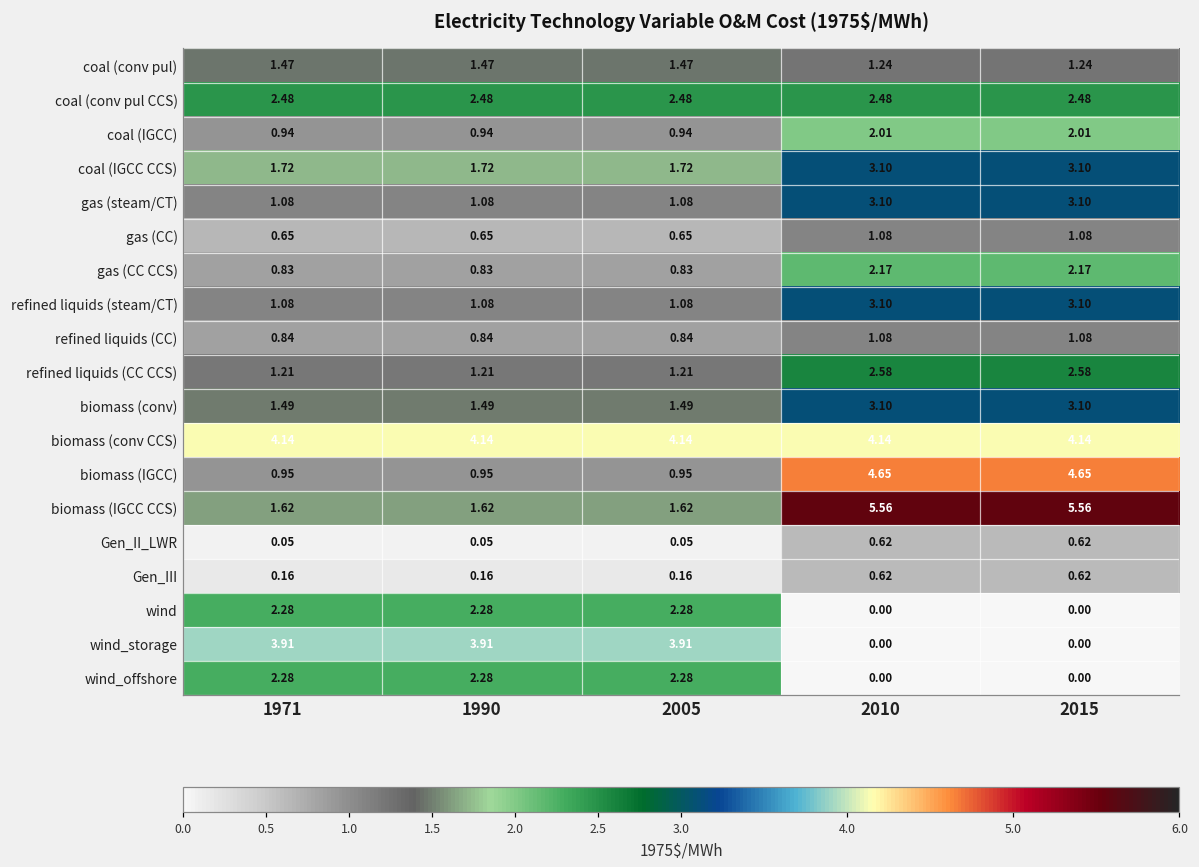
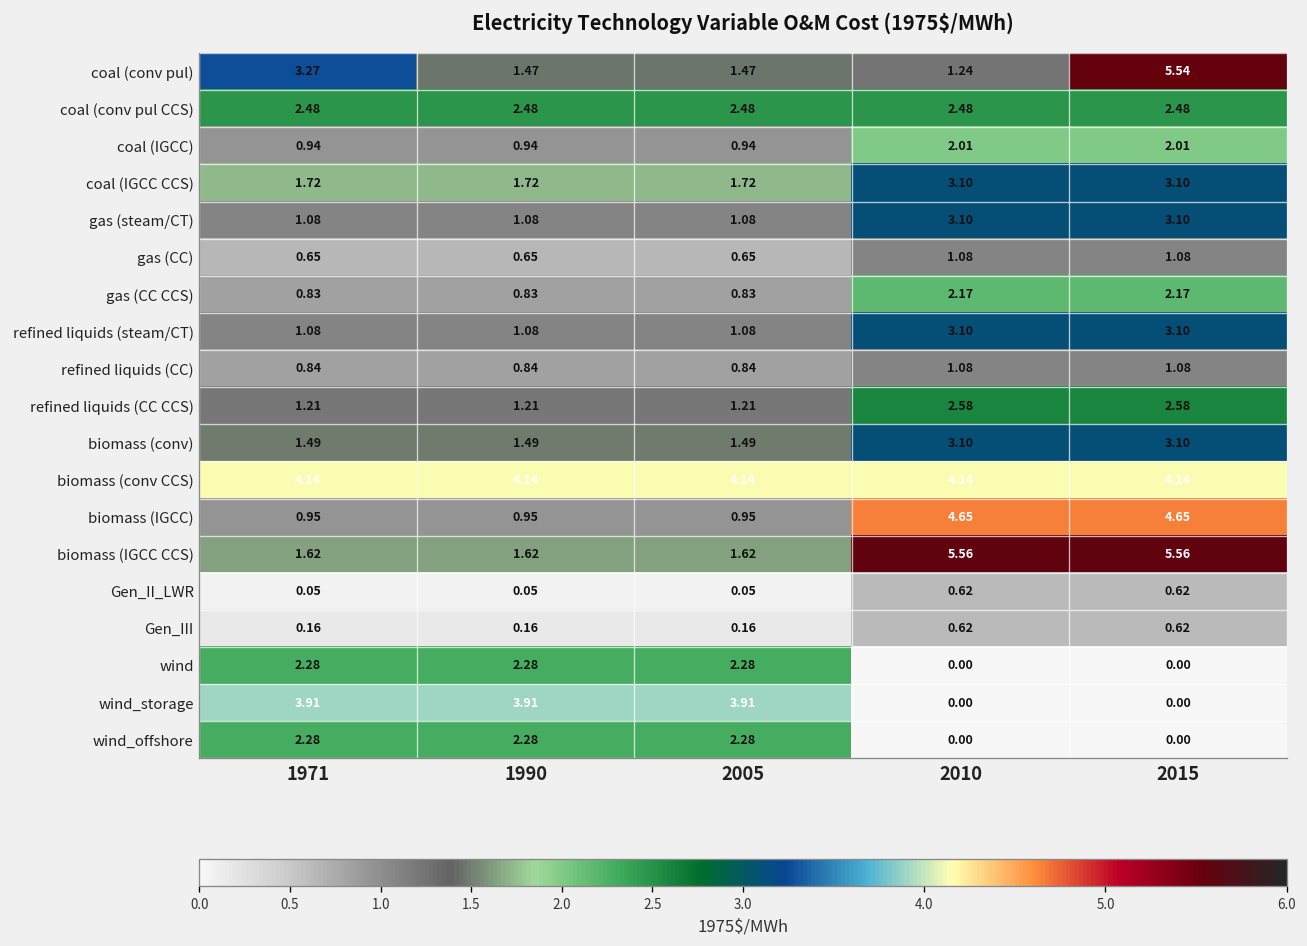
  {
    "coal (conv pul)": {
-     "1971": 1.47,
+     "1971": 3.27,
      "1990": 1.47,
      "2005": 1.47,
      "2010": 1.24,
-     "2015": 1.24
+     "2015": 5.54
    },
    "coal (conv pul CCS)": {
      "1971": 2.48,
      "1990": 2.48,
      "2005": 2.48,
      "2010": 2.48,
      "2015": 2.48
    },
    "coal (IGCC)": {
      "1971": 0.94,
      "1990": 0.94,
      "2005": 0.94,
      "2010": 2.01,
      "2015": 2.01
    },
    "coal (IGCC CCS)": {
      "1971": 1.72,
      "1990": 1.72,
      "2005": 1.72,
      "2010": 3.10,
      "2015": 3.10
    },
    "gas (steam/CT)": {
      "1971": 1.08,
      "1990": 1.08,
      "2005": 1.08,
      "2010": 3.10,
      "2015": 3.10
    },
    "gas (CC)": {
      "1971": 0.65,
      "1990": 0.65,
      "2005": 0.65,
      "2010": 1.08,
      "2015": 1.08
    },
    "gas (CC CCS)": {
      "1971": 0.83,
      "1990": 0.83,
      "2005": 0.83,
      "2010": 2.17,
      "2015": 2.17
    },
    "refined liquids (steam/CT)": {
      "1971": 1.08,
      "1990": 1.08,
      "2005": 1.08,
      "2010": 3.10,
      "2015": 3.10
    },
    "refined liquids (CC)": {
      "1971": 0.84,
      "1990": 0.84,
      "2005": 0.84,
      "2010": 1.08,
      "2015": 1.08
    },
    "refined liquids (CC CCS)": {
      "1971": 1.21,
      "1990": 1.21,
      "2005": 1.21,
      "2010": 2.58,
      "2015": 2.58
    },
    "biomass (conv)": {
      "1971": 1.49,
      "1990": 1.49,
      "2005": 1.49,
      "2010": 3.10,
      "2015": 3.10
    },
    "biomass (conv CCS)": {
      "1971": 4.14,
      "1990": 4.14,
      "2005": 4.14,
      "2010": 4.14,
      "2015": 4.14
    },
    "biomass (IGCC)": {
      "1971": 0.95,
      "1990": 0.95,
      "2005": 0.95,
      "2010": 4.65,
      "2015": 4.65
    },
    "biomass (IGCC CCS)": {
      "1971": 1.62,
      "1990": 1.62,
      "2005": 1.62,
      "2010": 5.56,
      "2015": 5.56
    },
    "Gen_II_LWR": {
      "1971": 0.05,
      "1990": 0.05,
      "2005": 0.05,
      "2010": 0.62,
      "2015": 0.62
    },
    "Gen_III": {
      "1971": 0.16,
      "1990": 0.16,
      "2005": 0.16,
      "2010": 0.62,
      "2015": 0.62
    },
    "wind": {
      "1971": 2.28,
      "1990": 2.28,
      "2005": 2.28,
      "2010": 0.00,
      "2015": 0.00
    },
    "wind_storage": {
      "1971": 3.91,
      "1990": 3.91,
      "2005": 3.91,
      "2010": 0.00,
      "2015": 0.00
    },
    "wind_offshore": {
      "1971": 2.28,
      "1990": 2.28,
      "2005": 2.28,
      "2010": 0.00,
      "2015": 0.00
    }
  }
